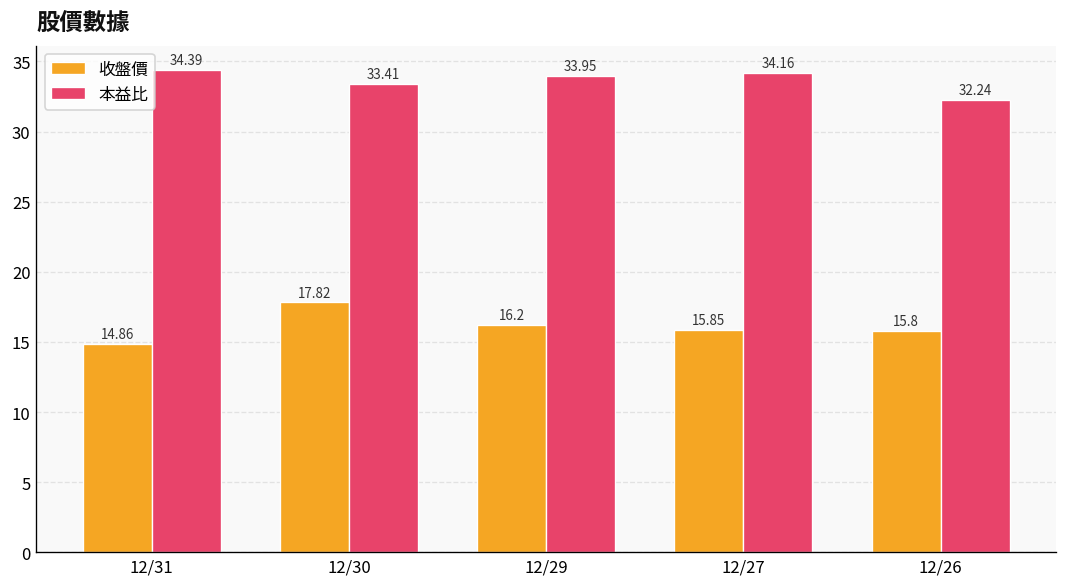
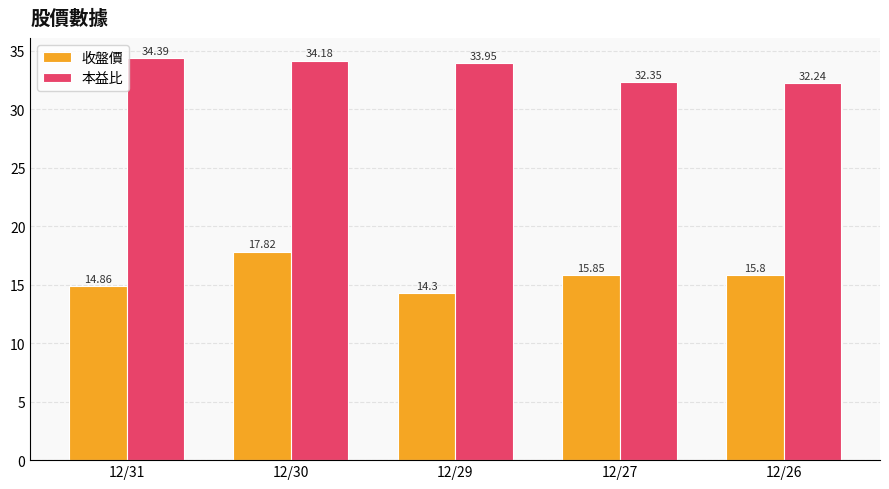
  {
    "收盤價": {
      "12/31": 14.86,
      "12/30": 17.82,
-     "12/29": 16.2,
+     "12/29": 14.3,
      "12/27": 15.85,
      "12/26": 15.8
    },
    "本益比": {
      "12/31": 34.39,
-     "12/30": 33.41,
+     "12/30": 34.18,
      "12/29": 33.95,
-     "12/27": 34.16,
+     "12/27": 32.35,
      "12/26": 32.24
    }
  }
